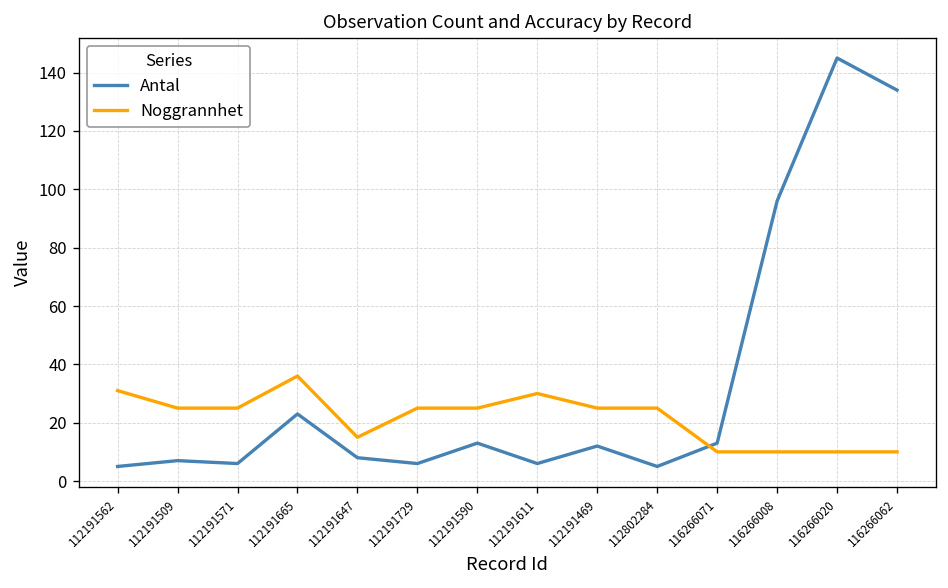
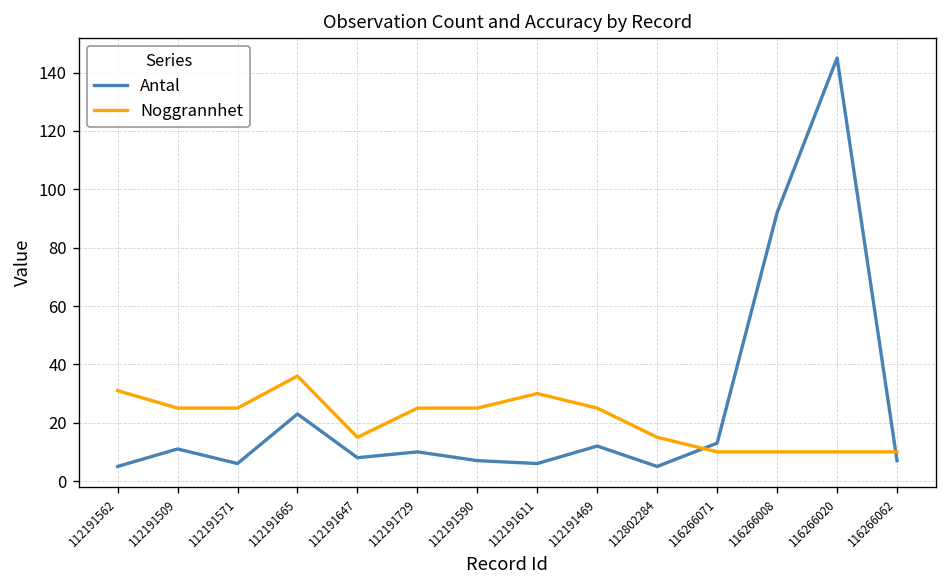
  {
    "Antal": {
      "112191562": 5,
-     "112191509": 7,
+     "112191509": 11,
      "112191571": 6,
      "112191665": 23,
      "112191647": 8,
-     "112191729": 6,
-     "112191590": 13,
+     "112191729": 10,
+     "112191590": 7,
      "112191611": 6,
      "112191469": 12,
      "112802284": 5,
      "116266071": 13,
-     "116266008": 96,
+     "116266008": 92,
      "116266020": 145,
-     "116266062": 134
+     "116266062": 7
    },
    "Noggrannhet": {
      "112191562": 31,
      "112191509": 25,
      "112191571": 25,
      "112191665": 36,
      "112191647": 15,
      "112191729": 25,
      "112191590": 25,
      "112191611": 30,
      "112191469": 25,
-     "112802284": 25,
+     "112802284": 15,
      "116266071": 10,
      "116266008": 10,
      "116266020": 10,
      "116266062": 10
    }
  }
